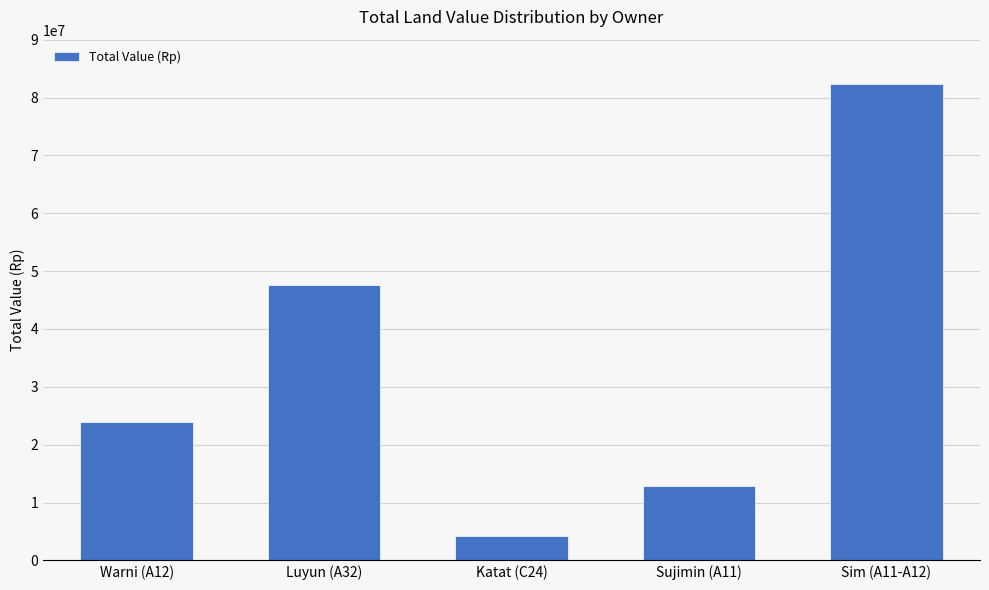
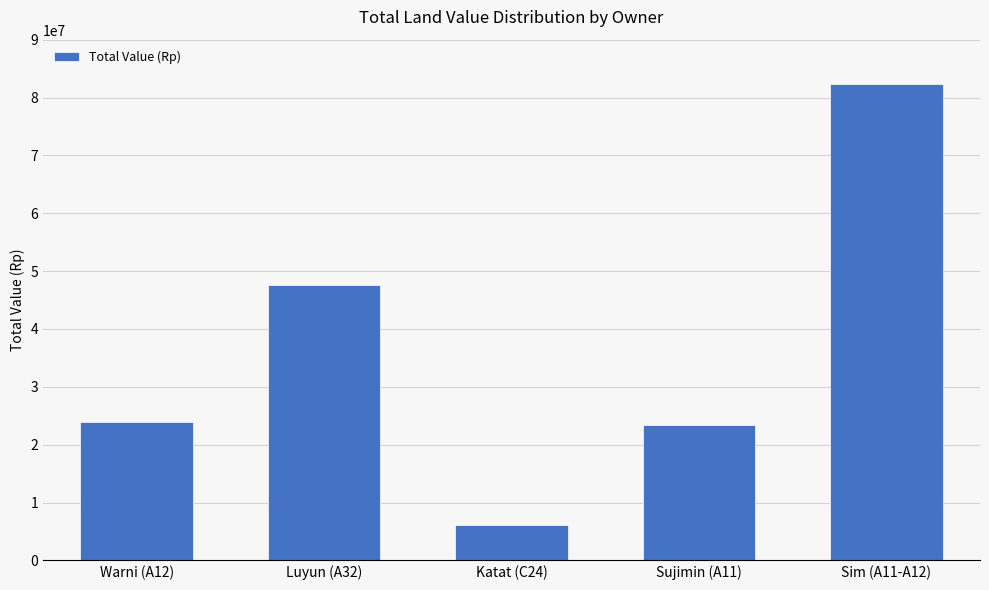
  {
    "Warni (A12)": 24000000,
    "Luyun (A32)": 48000000,
-   "Katat (C24)": 4000000,
-   "Sujimin (A11)": 13000000,
+   "Katat (C24)": 6000000,
+   "Sujimin (A11)": 23000000,
    "Sim (A11-A12)": 82000000
  }
